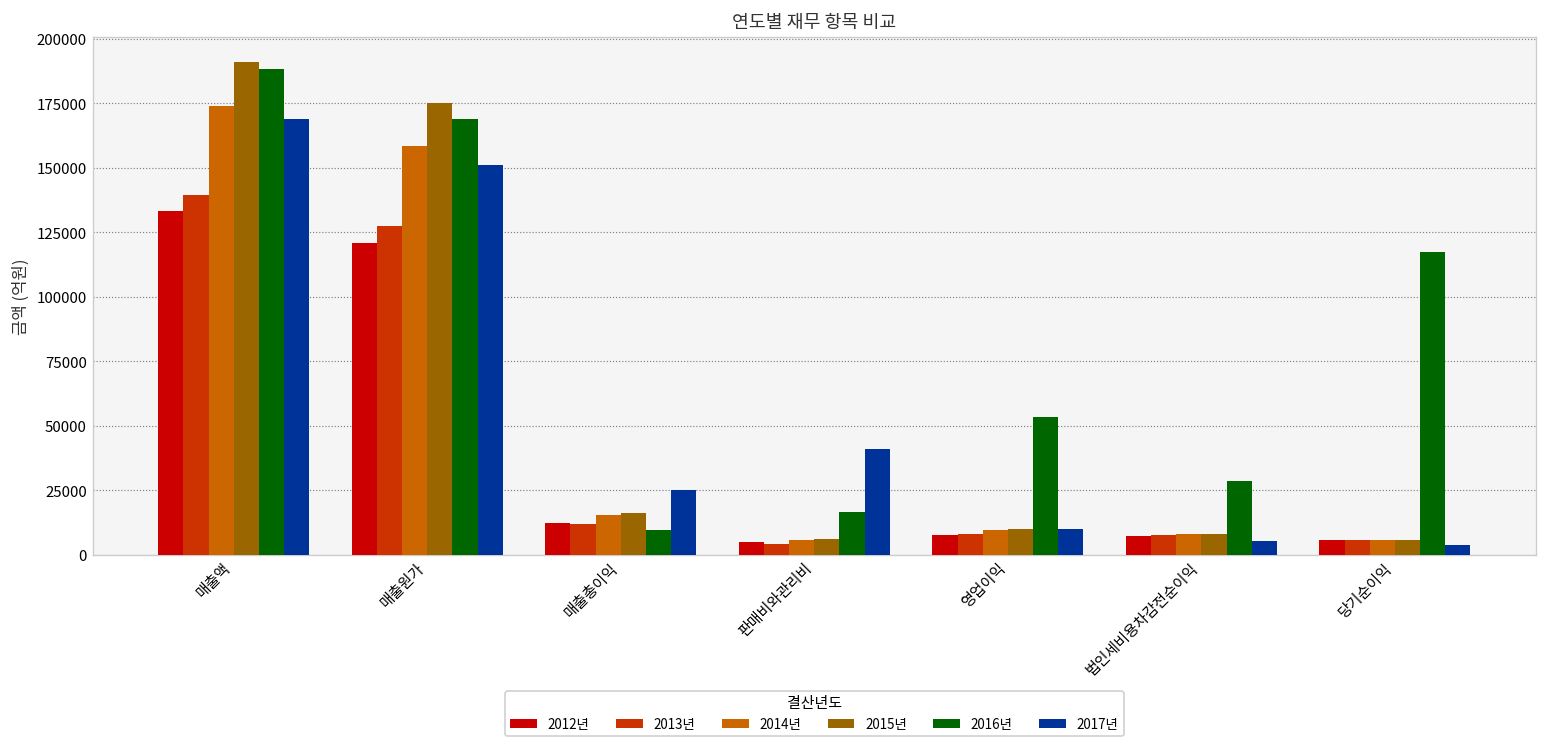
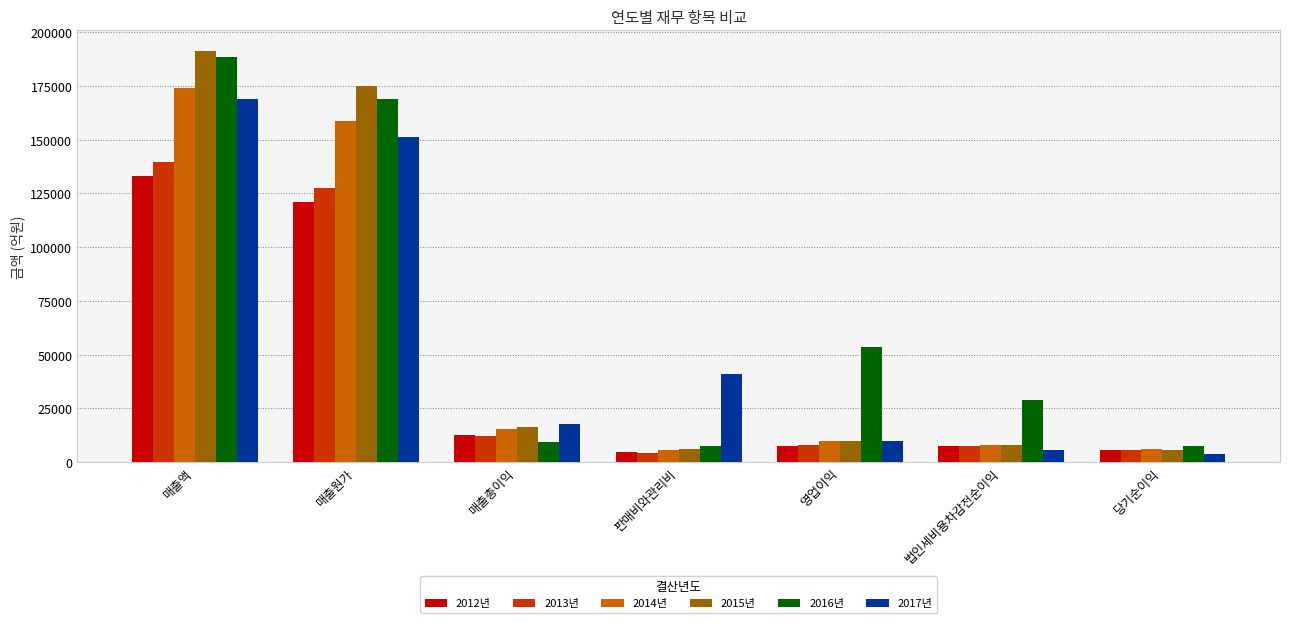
  {
    "2016년": {
      "매출액": 188000,
      "매출원가": 169000,
      "매출총이익": 9000,
-     "판매비와관리비": 17000,
+     "판매비와관리비": 8000,
      "영업이익": 54000,
      "법인세비용차감전순이익": 29000,
-     "당기순이익": 118000
+     "당기순이익": 7000
    },
    "2017년": {
      "매출액": 169000,
      "매출원가": 151000,
-     "매출총이익": 25000,
+     "매출총이익": 18000,
      "판매비와관리비": 41000,
      "영업이익": 10000,
      "법인세비용차감전순이익": 6000,
      "당기순이익": 4000
    }
  }
